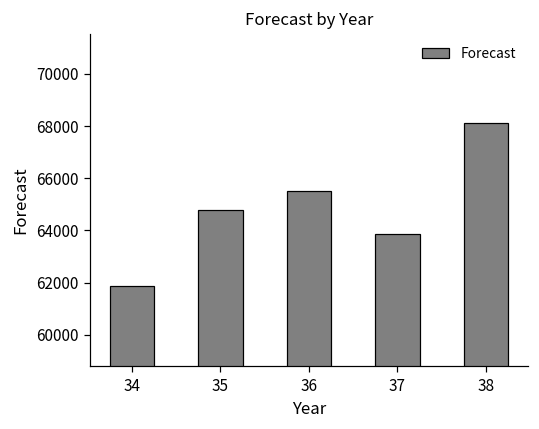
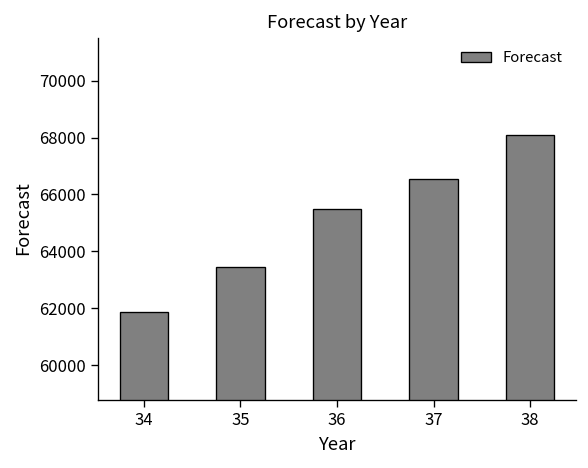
  {
    "34": 61900,
-   "35": 64800,
+   "35": 63400,
    "36": 65500,
-   "37": 63900,
+   "37": 66600,
    "38": 68100
  }
